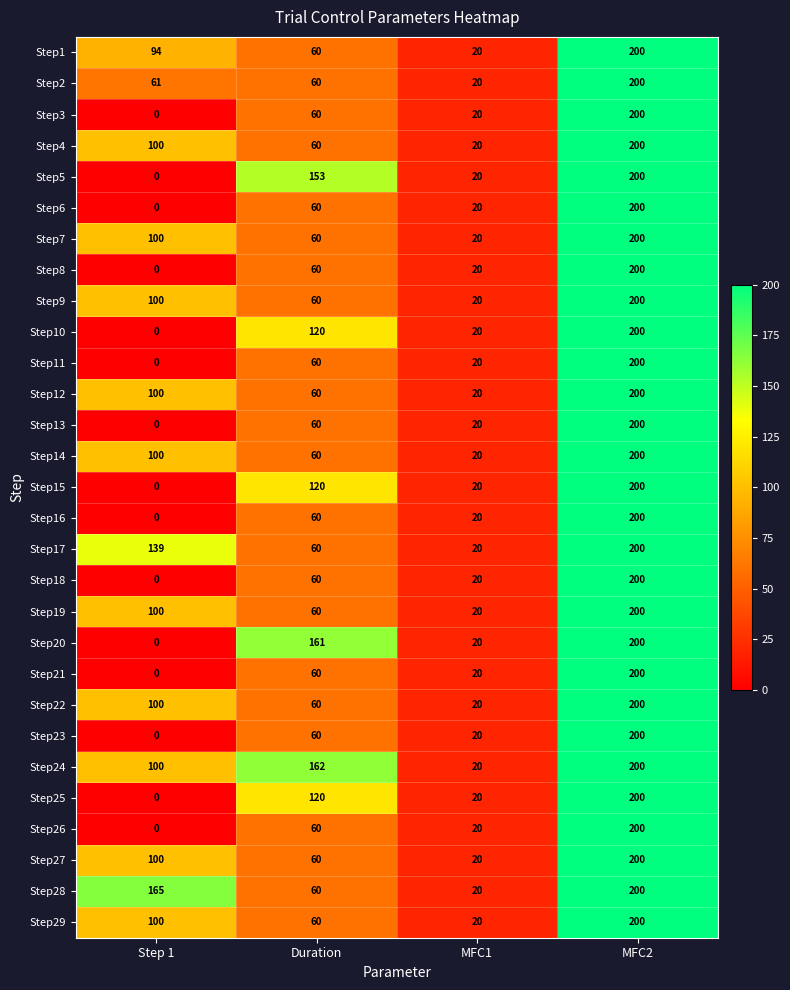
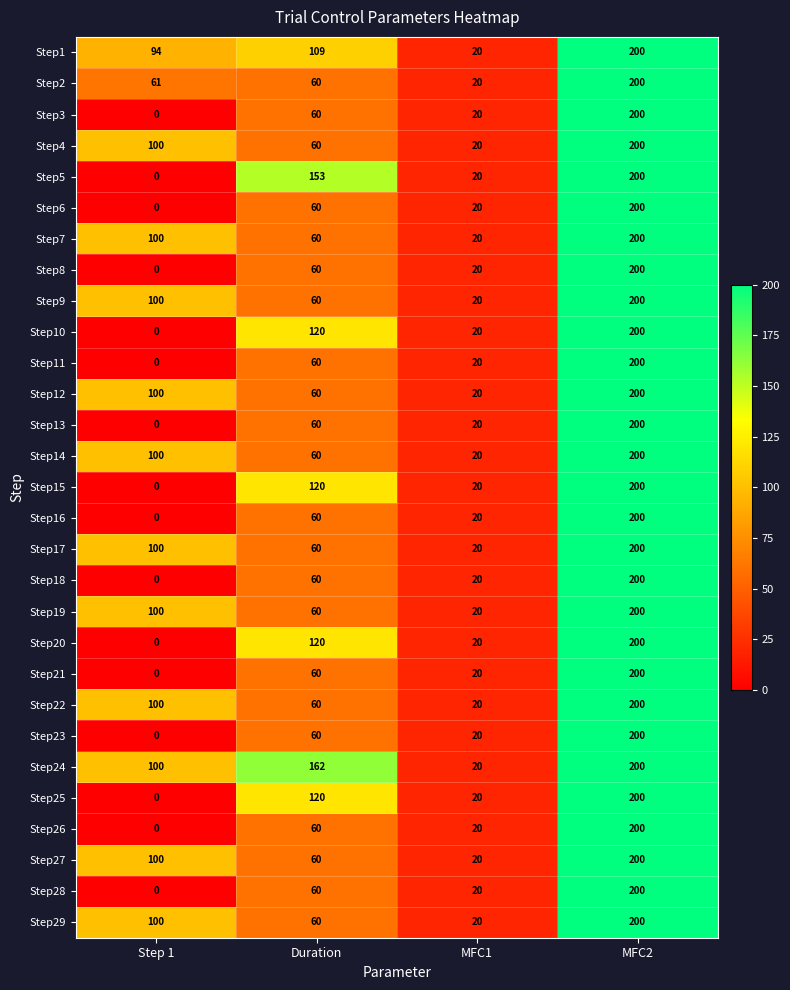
  {
    "Step1": {
      "Step 1": 94,
-     "Duration": 60,
+     "Duration": 109,
      "MFC1": 20,
      "MFC2": 200
    },
    "Step2": {
      "Step 1": 61,
      "Duration": 60,
      "MFC1": 20,
      "MFC2": 200
    },
    "Step3": {
      "Step 1": 0,
      "Duration": 60,
      "MFC1": 20,
      "MFC2": 200
    },
    "Step4": {
      "Step 1": 100,
      "Duration": 60,
      "MFC1": 20,
      "MFC2": 200
    },
    "Step5": {
      "Step 1": 0,
      "Duration": 153,
      "MFC1": 20,
      "MFC2": 200
    },
    "Step6": {
      "Step 1": 0,
      "Duration": 60,
      "MFC1": 20,
      "MFC2": 200
    },
    "Step7": {
      "Step 1": 100,
      "Duration": 60,
      "MFC1": 20,
      "MFC2": 200
    },
    "Step8": {
      "Step 1": 0,
      "Duration": 60,
      "MFC1": 20,
      "MFC2": 200
    },
    "Step9": {
      "Step 1": 100,
      "Duration": 60,
      "MFC1": 20,
      "MFC2": 200
    },
    "Step10": {
      "Step 1": 0,
      "Duration": 120,
      "MFC1": 20,
      "MFC2": 200
    },
    "Step11": {
      "Step 1": 0,
      "Duration": 60,
      "MFC1": 20,
      "MFC2": 200
    },
    "Step12": {
      "Step 1": 100,
      "Duration": 60,
      "MFC1": 20,
      "MFC2": 200
    },
    "Step13": {
      "Step 1": 0,
      "Duration": 60,
      "MFC1": 20,
      "MFC2": 200
    },
    "Step14": {
      "Step 1": 100,
      "Duration": 60,
      "MFC1": 20,
      "MFC2": 200
    },
    "Step15": {
      "Step 1": 0,
      "Duration": 120,
      "MFC1": 20,
      "MFC2": 200
    },
    "Step16": {
      "Step 1": 0,
      "Duration": 60,
      "MFC1": 20,
      "MFC2": 200
    },
    "Step17": {
-     "Step 1": 139,
+     "Step 1": 100,
      "Duration": 60,
      "MFC1": 20,
      "MFC2": 200
    },
    "Step18": {
      "Step 1": 0,
      "Duration": 60,
      "MFC1": 20,
      "MFC2": 200
    },
    "Step19": {
      "Step 1": 100,
      "Duration": 60,
      "MFC1": 20,
      "MFC2": 200
    },
    "Step20": {
      "Step 1": 0,
-     "Duration": 161,
+     "Duration": 120,
      "MFC1": 20,
      "MFC2": 200
    },
    "Step21": {
      "Step 1": 0,
      "Duration": 60,
      "MFC1": 20,
      "MFC2": 200
    },
    "Step22": {
      "Step 1": 100,
      "Duration": 60,
      "MFC1": 20,
      "MFC2": 200
    },
    "Step23": {
      "Step 1": 0,
      "Duration": 60,
      "MFC1": 20,
      "MFC2": 200
    },
    "Step24": {
      "Step 1": 100,
      "Duration": 162,
      "MFC1": 20,
      "MFC2": 200
    },
    "Step25": {
      "Step 1": 0,
      "Duration": 120,
      "MFC1": 20,
      "MFC2": 200
    },
    "Step26": {
      "Step 1": 0,
      "Duration": 60,
      "MFC1": 20,
      "MFC2": 200
    },
    "Step27": {
      "Step 1": 100,
      "Duration": 60,
      "MFC1": 20,
      "MFC2": 200
    },
    "Step28": {
-     "Step 1": 165,
+     "Step 1": 0,
      "Duration": 60,
      "MFC1": 20,
      "MFC2": 200
    },
    "Step29": {
      "Step 1": 100,
      "Duration": 60,
      "MFC1": 20,
      "MFC2": 200
    }
  }
